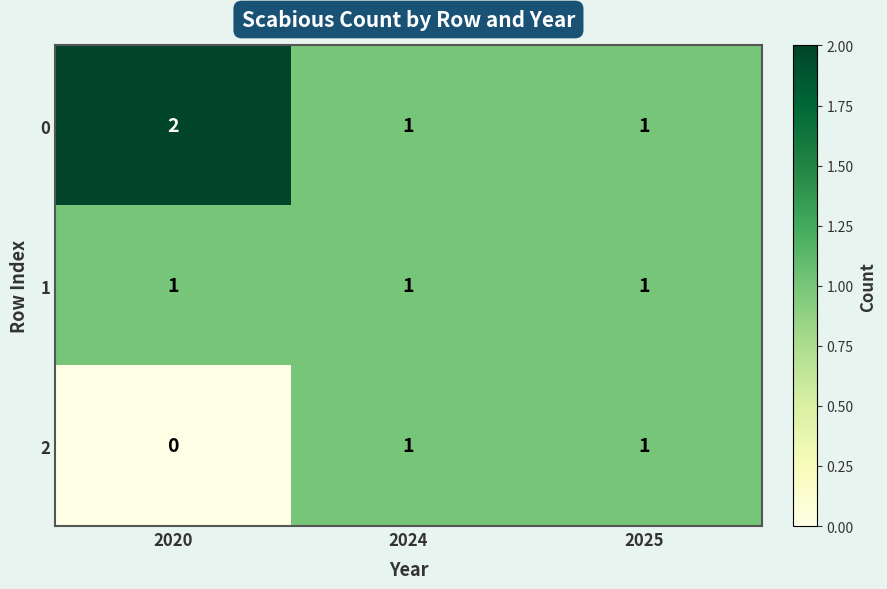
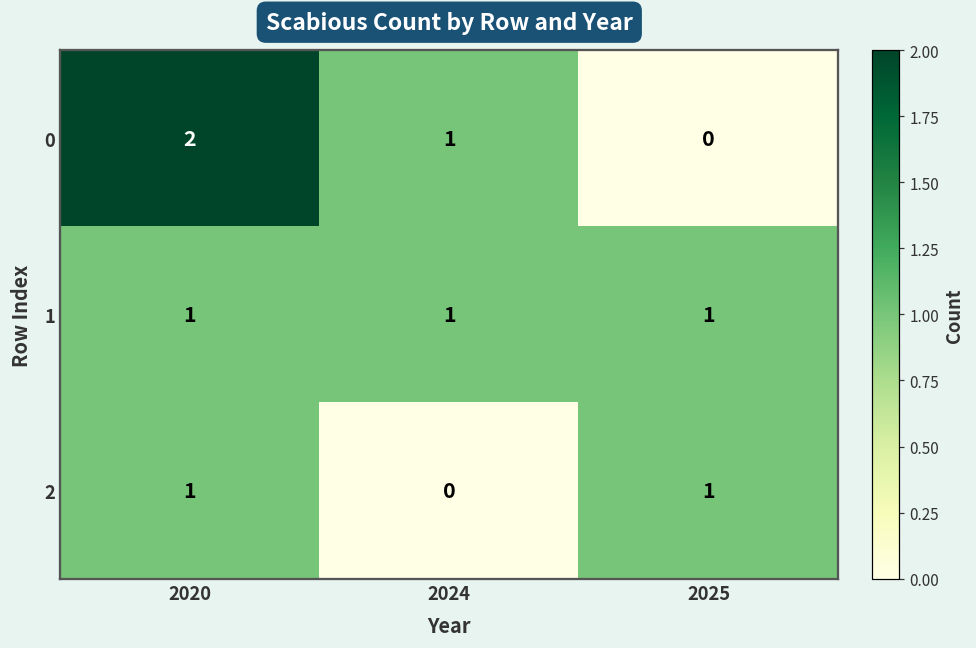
  {
    "0": {
      "2020": 2,
      "2024": 1,
-     "2025": 1
+     "2025": 0
    },
    "1": {
      "2020": 1,
      "2024": 1,
      "2025": 1
    },
    "2": {
-     "2020": 0,
-     "2024": 1,
+     "2020": 1,
+     "2024": 0,
      "2025": 1
    }
  }
